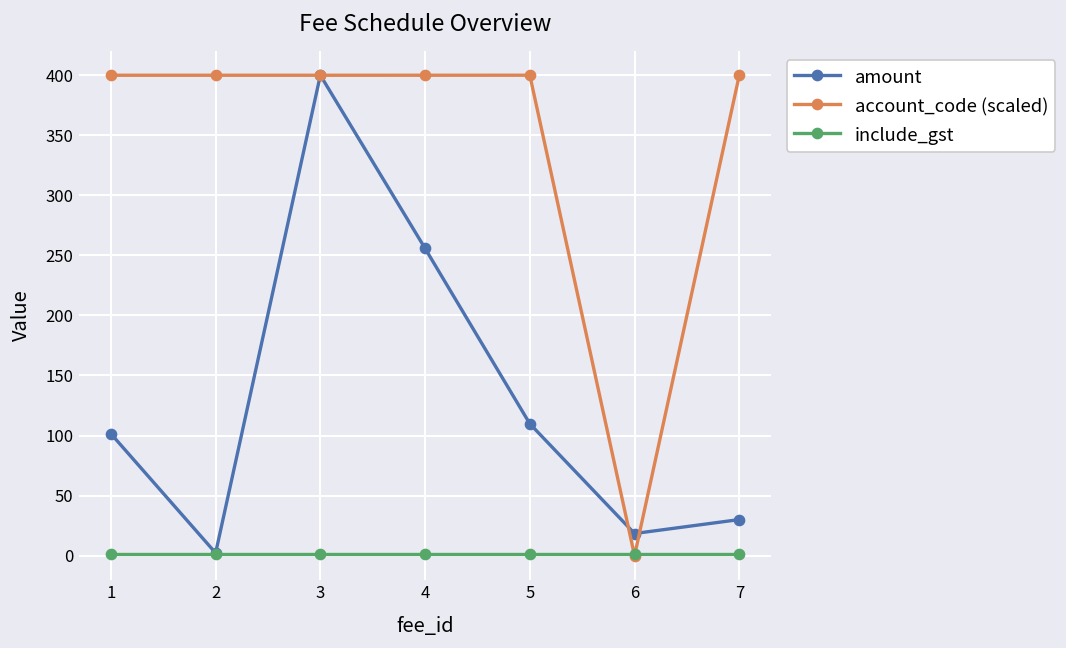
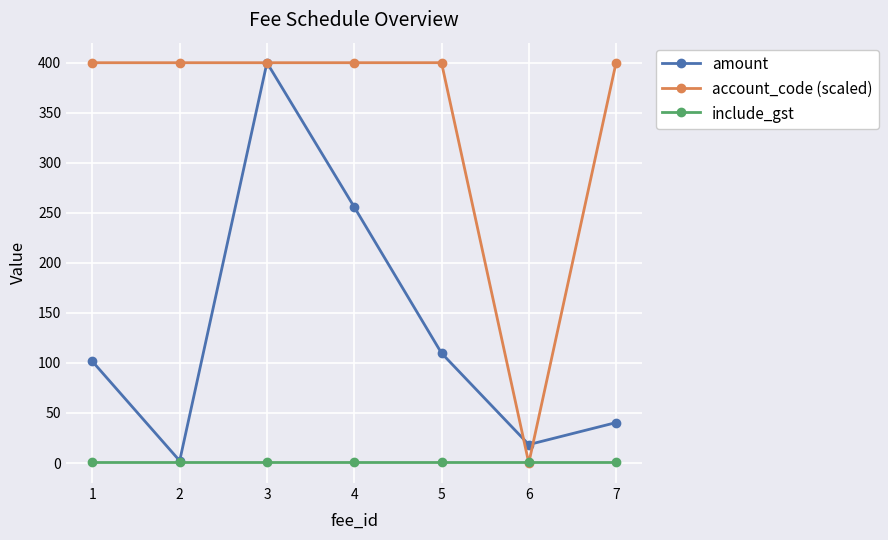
  {
    "amount": {
      "1": 102,
      "4": 256,
      "5": 110,
      "6": 18,
-     "7": 30
+     "7": 40
    },
    "account_code (scaled)": {
      "1": 400,
      "2": 400,
      "4": 400,
      "5": 400,
      "7": 400
    },
    "include_gst": {
      "1": 1,
      "3": 1,
      "4": 1,
      "5": 1,
      "7": 1
    }
  }
